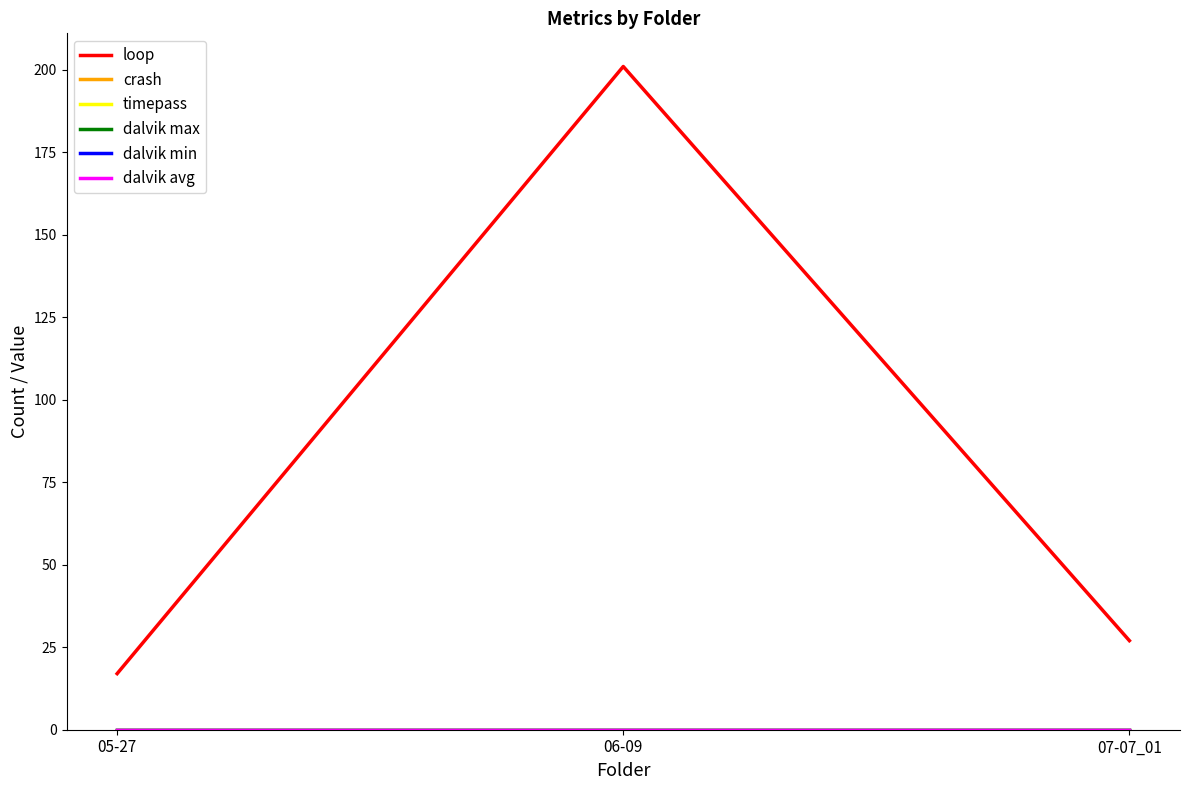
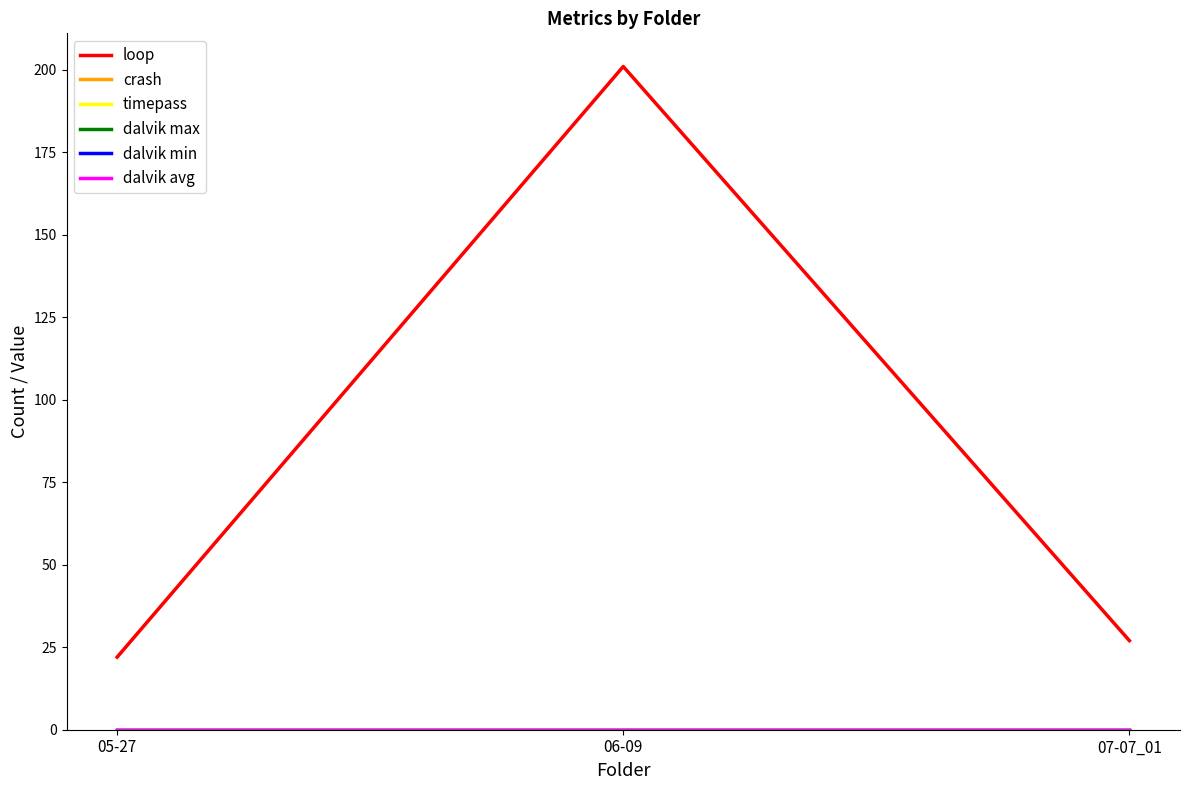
  {
    "loop": {
-     "05-27": 17,
+     "05-27": 22,
      "06-09": 201,
      "07-07_01": 27
    },
    "dalvik avg": {
      "05-27": 0,
      "06-09": 0,
      "07-07_01": 0
    }
  }
